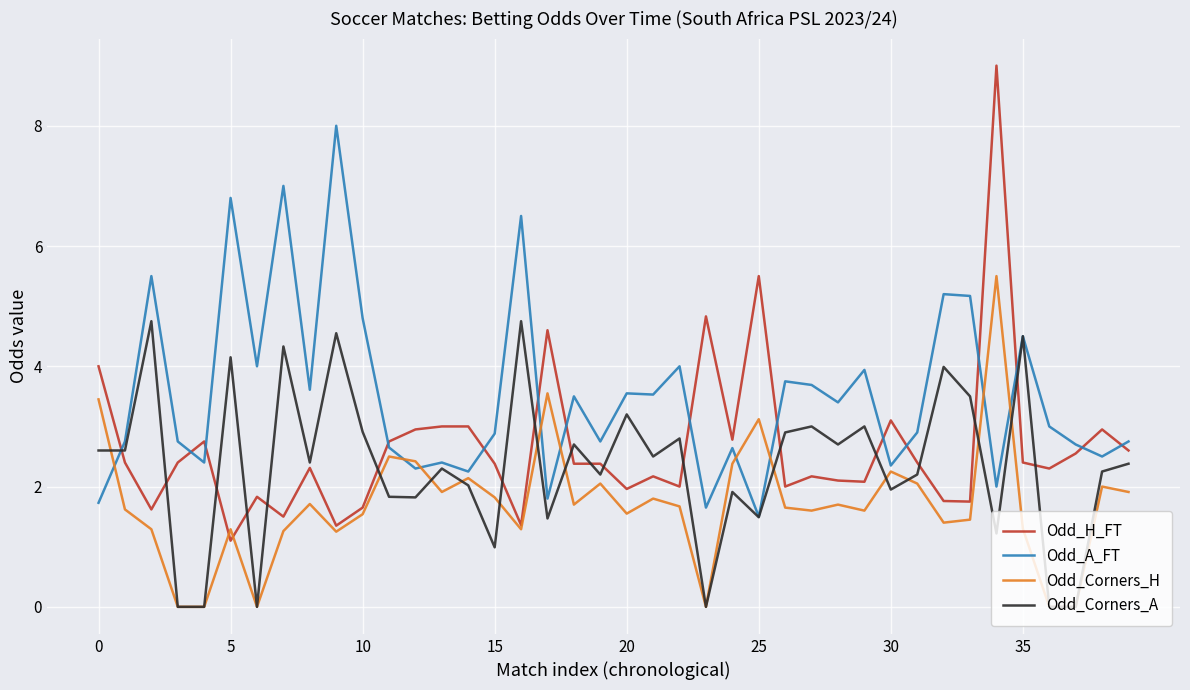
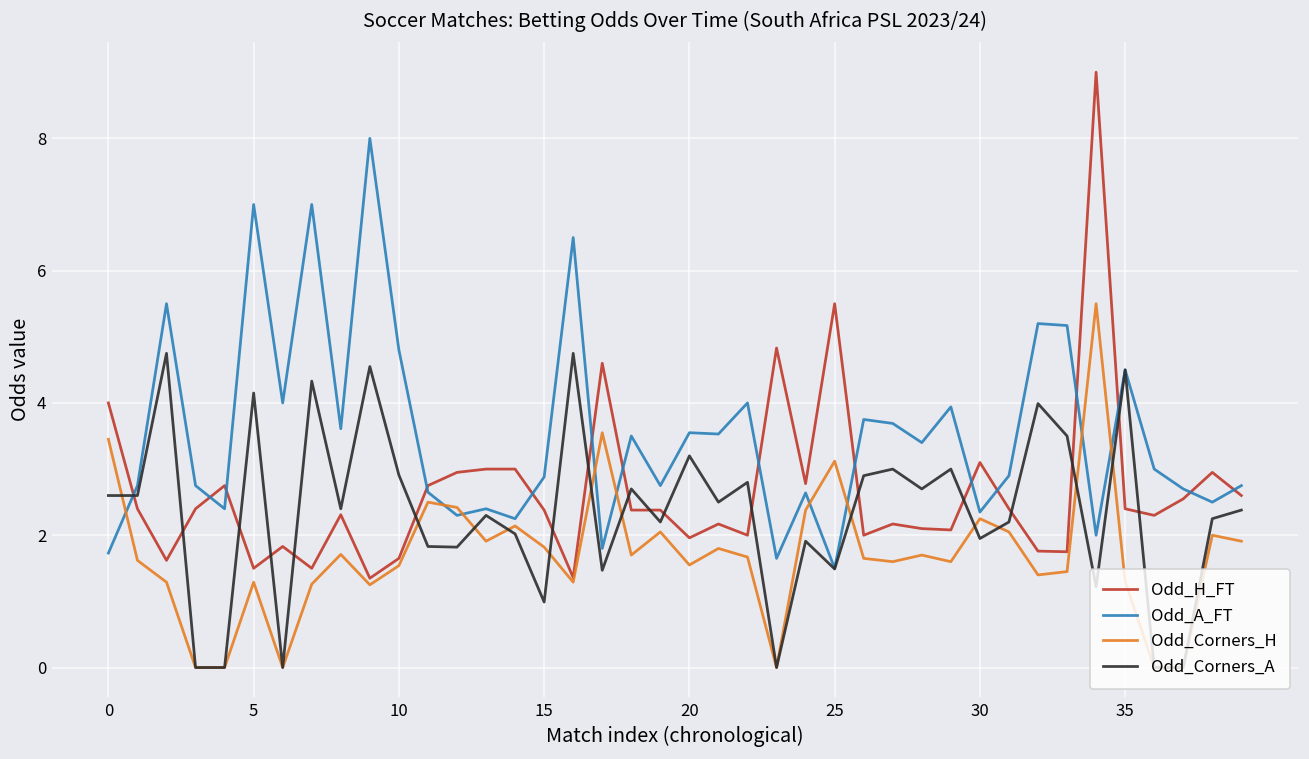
  {
    "Odd_H_FT": {
      "0": 4.0,
-     "5": 1.1,
+     "5": 1.5,
      "10": 1.7,
      "15": 2.4,
      "20": 2.0,
      "25": 5.5,
      "30": 3.1,
      "35": 2.4
    },
    "Odd_A_FT": {
      "0": 1.7,
-     "5": 6.8,
+     "5": 7.0,
      "10": 4.8,
      "15": 2.9,
      "20": 3.6,
      "30": 2.4
    },
    "Odd_Corners_H": {
      "0": 3.5,
      "5": 1.3,
      "10": 1.5,
      "15": 1.8,
      "20": 1.6,
      "25": 3.1,
      "30": 2.3
    },
    "Odd_Corners_A": {
      "0": 2.6,
      "5": 4.2,
      "10": 2.9,
      "15": 1.0,
      "20": 3.2,
      "30": 2.0
    }
  }
